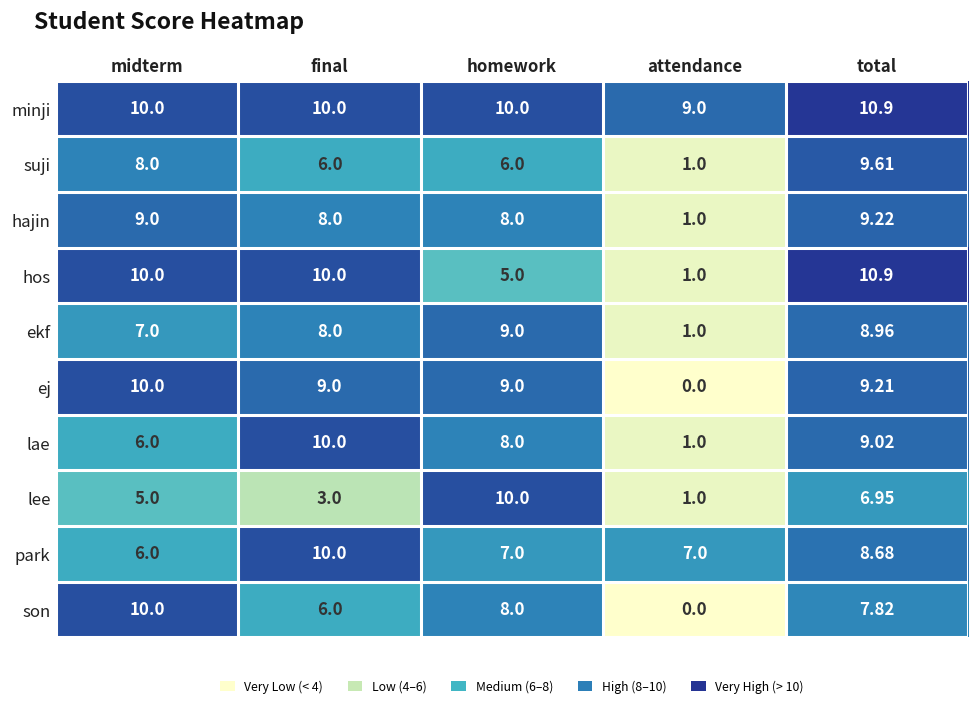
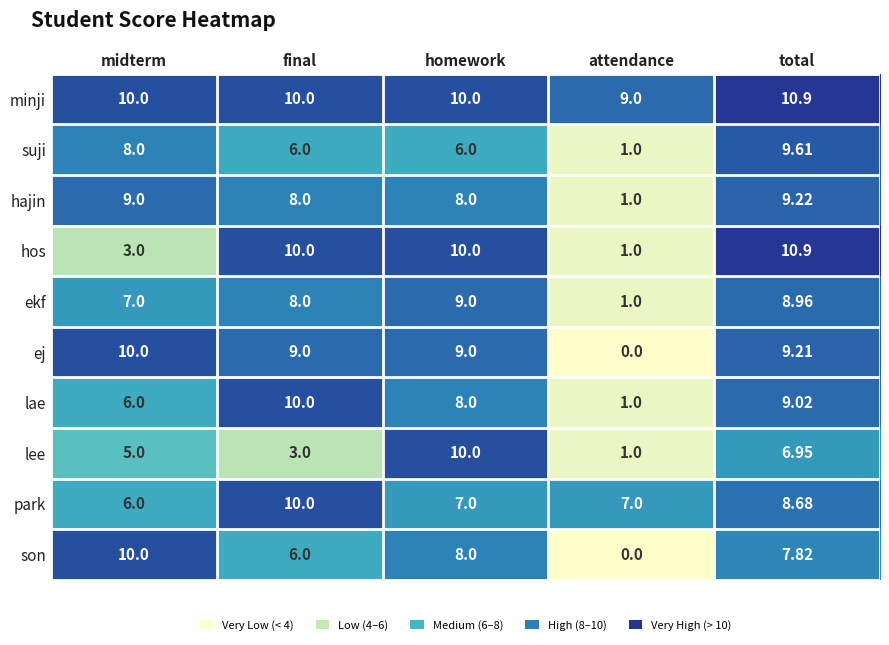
  {
    "minji": {
      "midterm": 10.0,
      "final": 10.0,
      "homework": 10.0,
      "attendance": 9.0,
      "total": 10.9
    },
    "suji": {
      "midterm": 8.0,
      "final": 6.0,
      "homework": 6.0,
      "attendance": 1.0,
      "total": 9.61
    },
    "hajin": {
      "midterm": 9.0,
      "final": 8.0,
      "homework": 8.0,
      "attendance": 1.0,
      "total": 9.22
    },
    "hos": {
-     "midterm": 10.0,
+     "midterm": 3.0,
      "final": 10.0,
-     "homework": 5.0,
+     "homework": 10.0,
      "attendance": 1.0,
      "total": 10.9
    },
    "ekf": {
      "midterm": 7.0,
      "final": 8.0,
      "homework": 9.0,
      "attendance": 1.0,
      "total": 8.96
    },
    "ej": {
      "midterm": 10.0,
      "final": 9.0,
      "homework": 9.0,
      "attendance": 0.0,
      "total": 9.21
    },
    "lae": {
      "midterm": 6.0,
      "final": 10.0,
      "homework": 8.0,
      "attendance": 1.0,
      "total": 9.02
    },
    "lee": {
      "midterm": 5.0,
      "final": 3.0,
      "homework": 10.0,
      "attendance": 1.0,
      "total": 6.95
    },
    "park": {
      "midterm": 6.0,
      "final": 10.0,
      "homework": 7.0,
      "attendance": 7.0,
      "total": 8.68
    },
    "son": {
      "midterm": 10.0,
      "final": 6.0,
      "homework": 8.0,
      "attendance": 0.0,
      "total": 7.82
    }
  }
